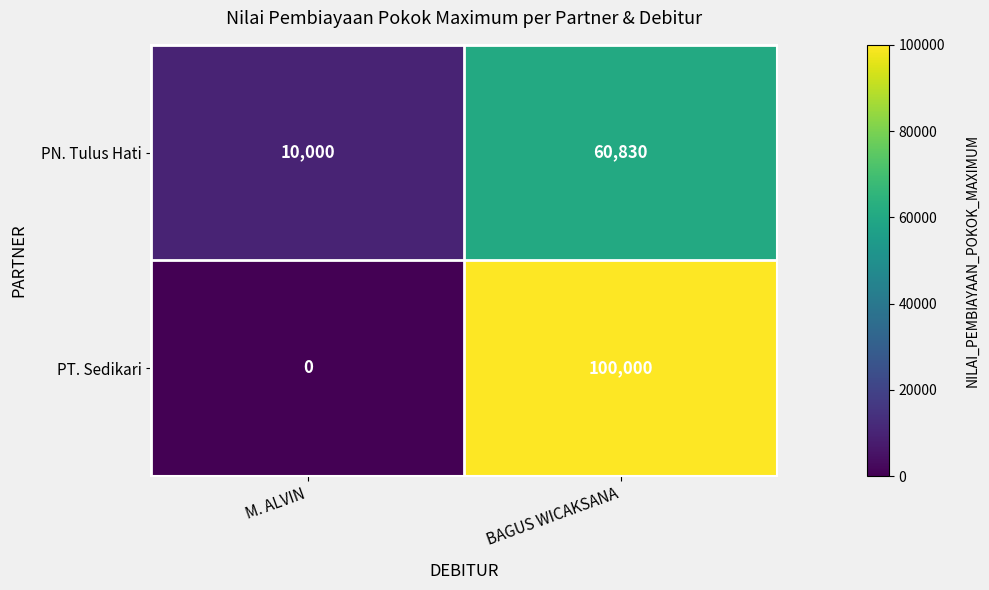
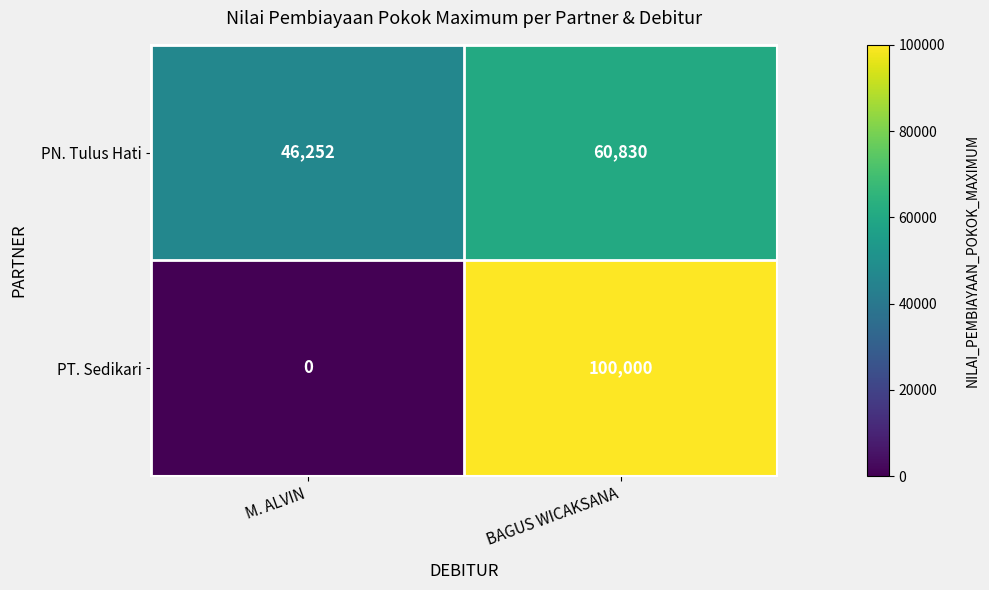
  {
    "PN. Tulus Hati": {
-     "M. ALVIN": "10,000",
+     "M. ALVIN": "46,252",
      "BAGUS WICAKSANA": "60,830"
    },
    "PT. Sedikari": {
      "M. ALVIN": "0",
      "BAGUS WICAKSANA": "100,000"
    }
  }
